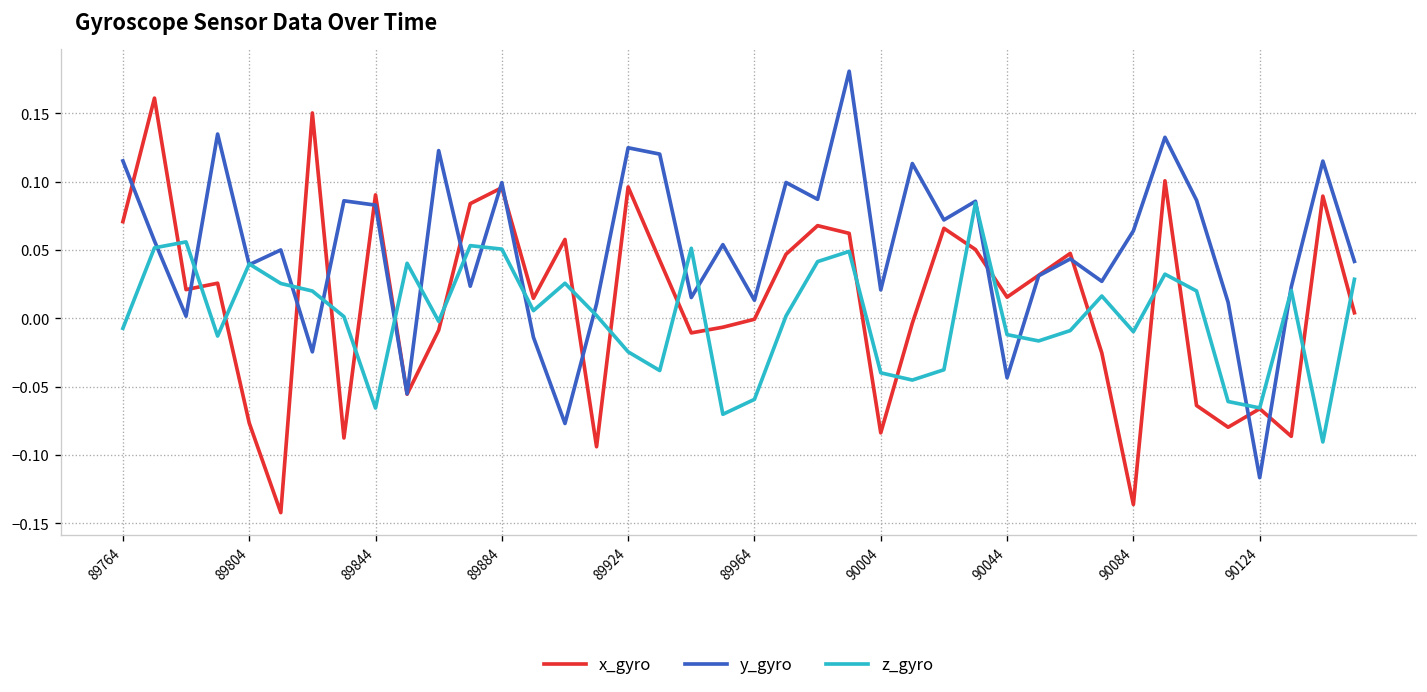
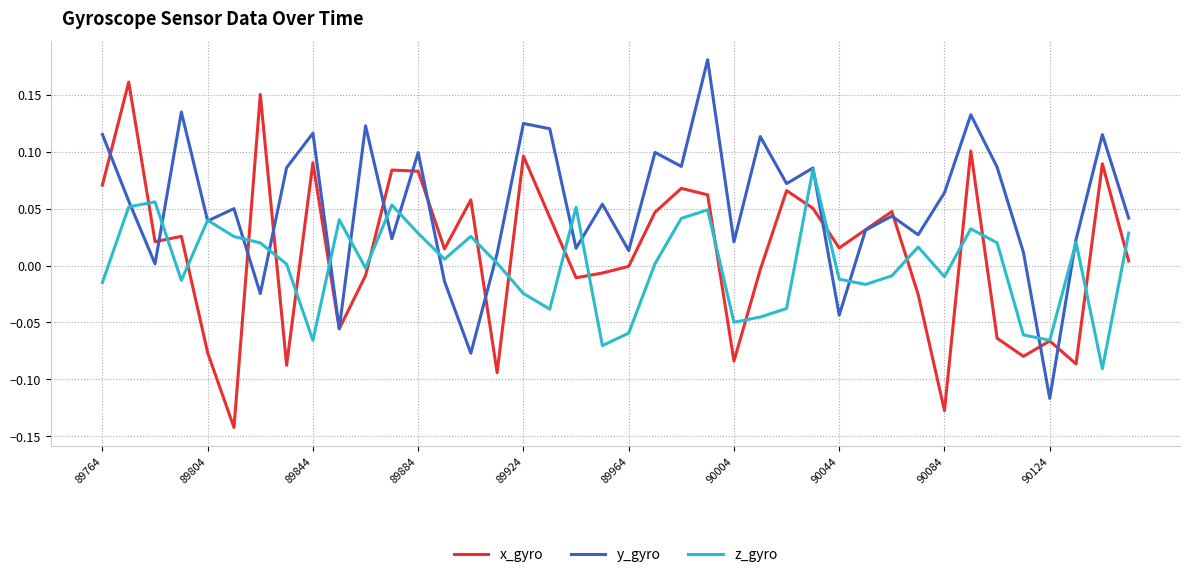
  {
    "x_gyro": {
      "89764": 0.071,
      "89804": -0.077,
      "89844": 0.090,
-     "89884": 0.095,
+     "89884": 0.083,
      "89924": 0.096,
      "89964": -0.001,
      "90004": -0.084,
      "90044": 0.015,
-     "90084": -0.136
+     "90084": -0.127
    },
    "y_gyro": {
      "89764": 0.115,
-     "89844": 0.083,
+     "89844": 0.116,
      "89884": 0.099,
      "89924": 0.125,
      "89964": 0.013,
      "90004": 0.021,
      "90044": -0.044,
      "90084": 0.064,
      "90124": -0.117
    },
    "z_gyro": {
-     "89764": -0.007,
+     "89764": -0.015,
      "89844": -0.066,
-     "89884": 0.051,
+     "89884": 0.028,
      "89924": -0.025,
      "89964": -0.059,
-     "90004": -0.040,
+     "90004": -0.050,
      "90044": -0.012,
      "90084": -0.010
    }
  }
